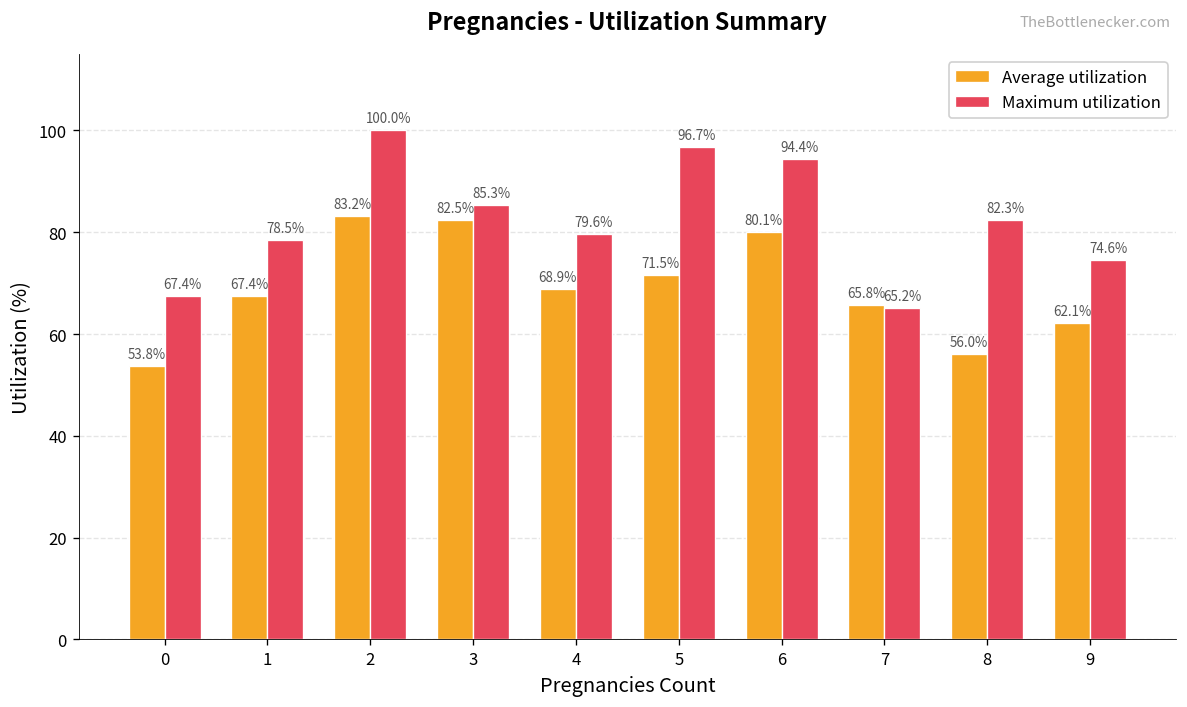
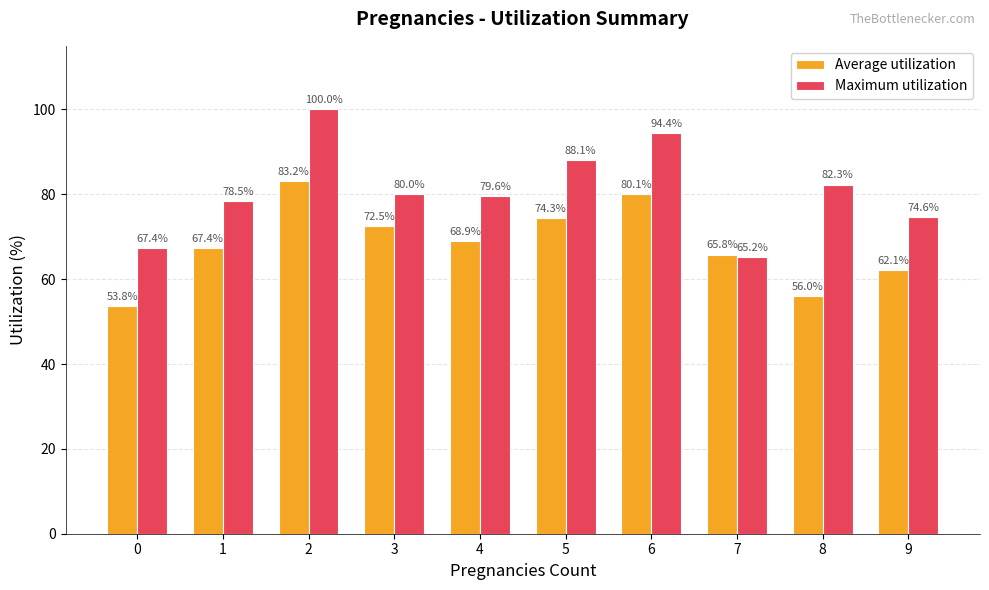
  {
    "Average utilization": {
      "0": "53.8%",
      "1": "67.4%",
      "2": "83.2%",
-     "3": "82.5%",
+     "3": "72.5%",
      "4": "68.9%",
-     "5": "71.5%",
+     "5": "74.3%",
      "6": "80.1%",
      "7": "65.8%",
      "8": "56.0%",
      "9": "62.1%"
    },
    "Maximum utilization": {
      "0": "67.4%",
      "1": "78.5%",
      "2": "100.0%",
-     "3": "85.3%",
+     "3": "80.0%",
      "4": "79.6%",
-     "5": "96.7%",
+     "5": "88.1%",
      "6": "94.4%",
      "7": "65.2%",
      "8": "82.3%",
      "9": "74.6%"
    }
  }
